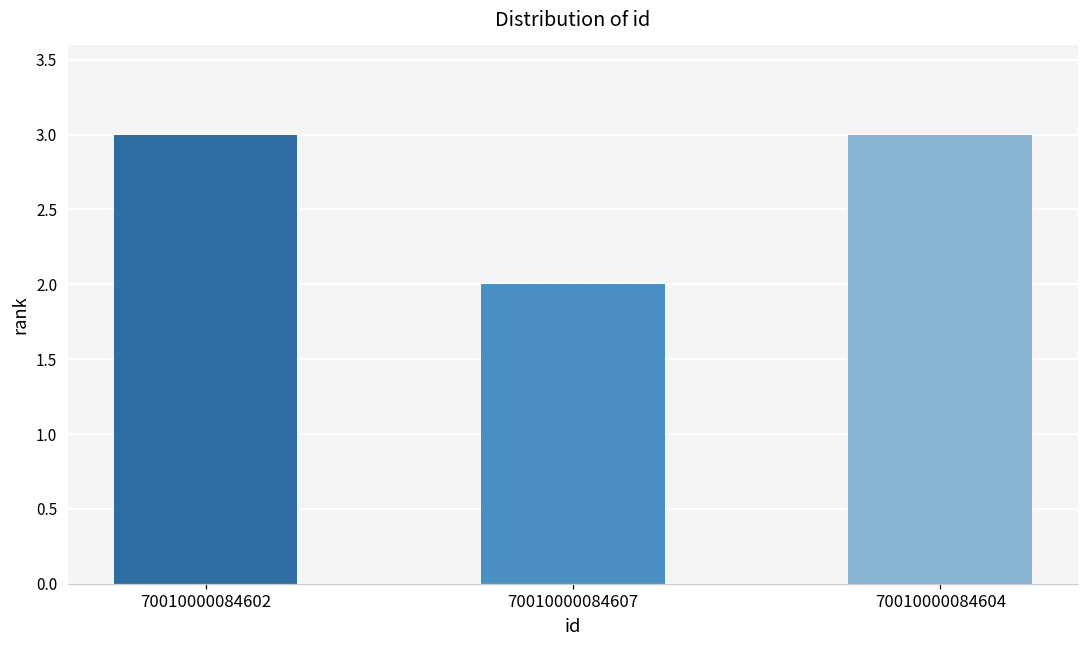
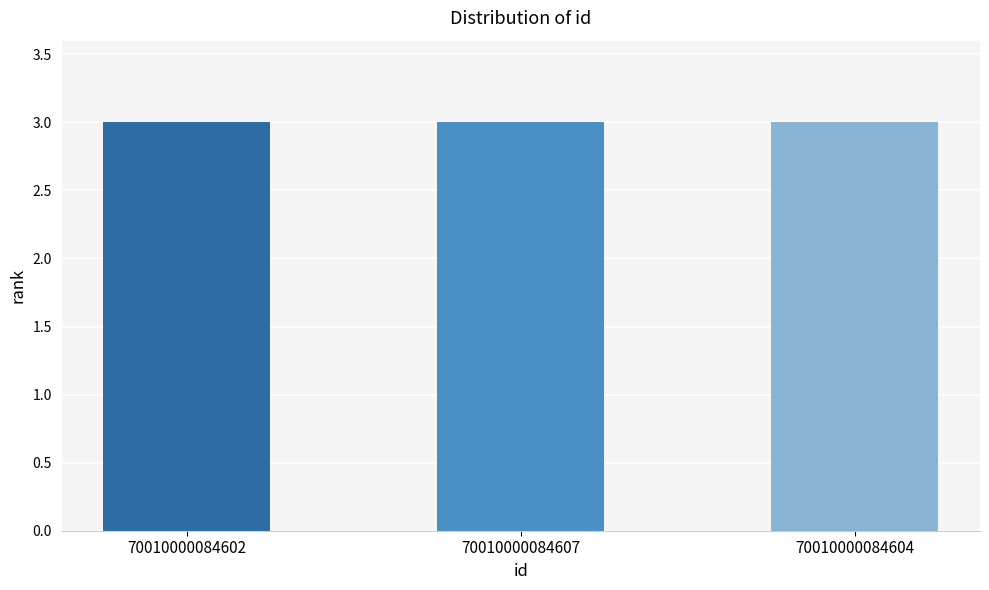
  {
    "70010000084602": 3,
-   "70010000084607": 2,
+   "70010000084607": 3,
    "70010000084604": 3
  }
